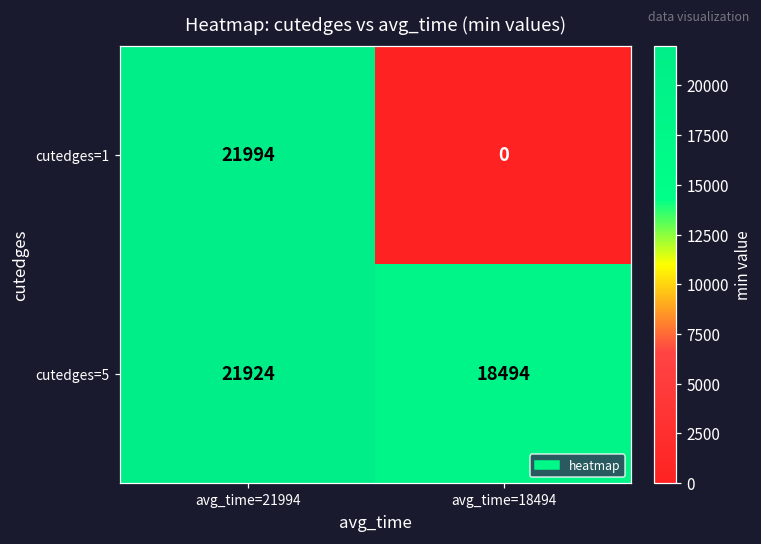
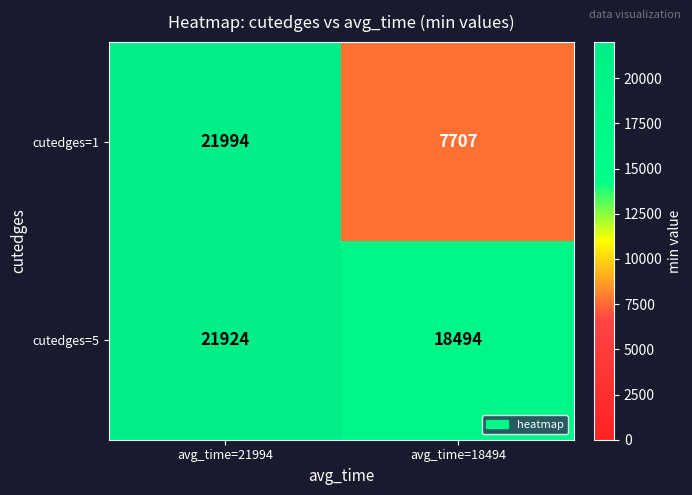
  {
    "cutedges=1": {
      "avg_time=21994": 21994,
-     "avg_time=18494": 0
+     "avg_time=18494": 7707
    },
    "cutedges=5": {
      "avg_time=21994": 21924,
      "avg_time=18494": 18494
    }
  }
